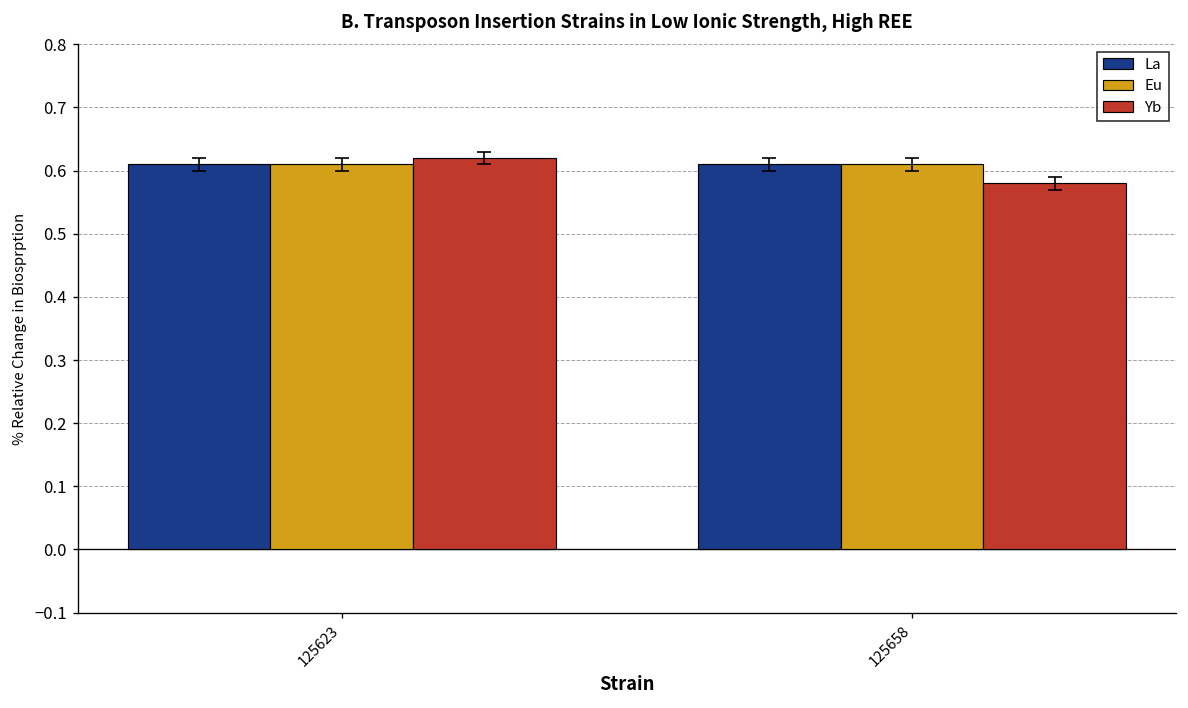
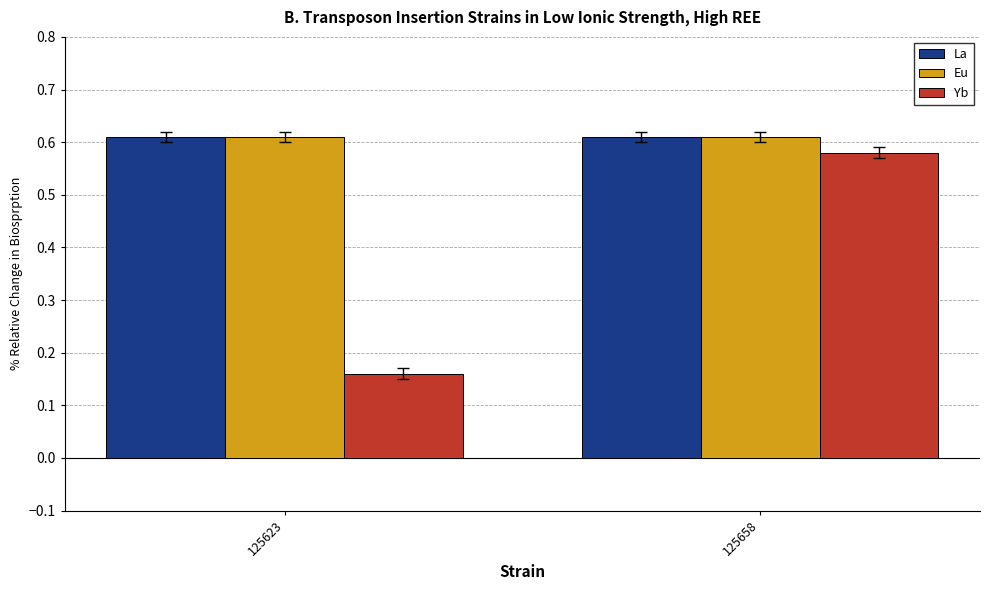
  {
    "La": {
      "125623": 0.61,
      "125658": 0.61
    },
    "Eu": {
      "125623": 0.61,
      "125658": 0.61
    },
    "Yb": {
-     "125623": 0.62,
+     "125623": 0.16,
      "125658": 0.58
    }
  }
